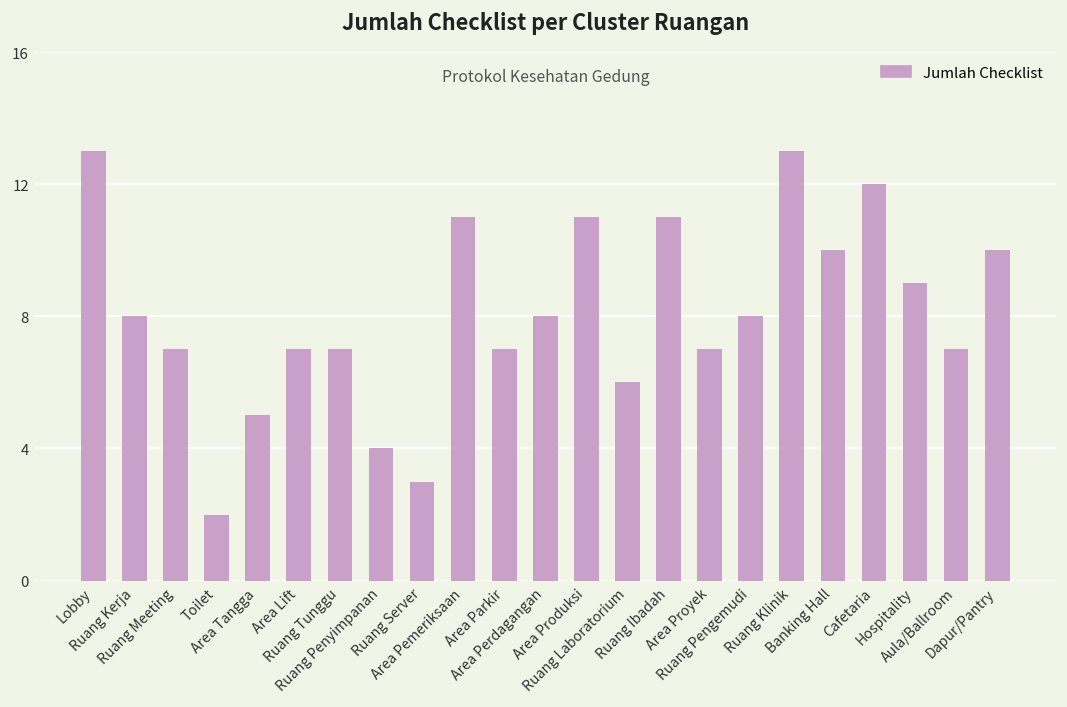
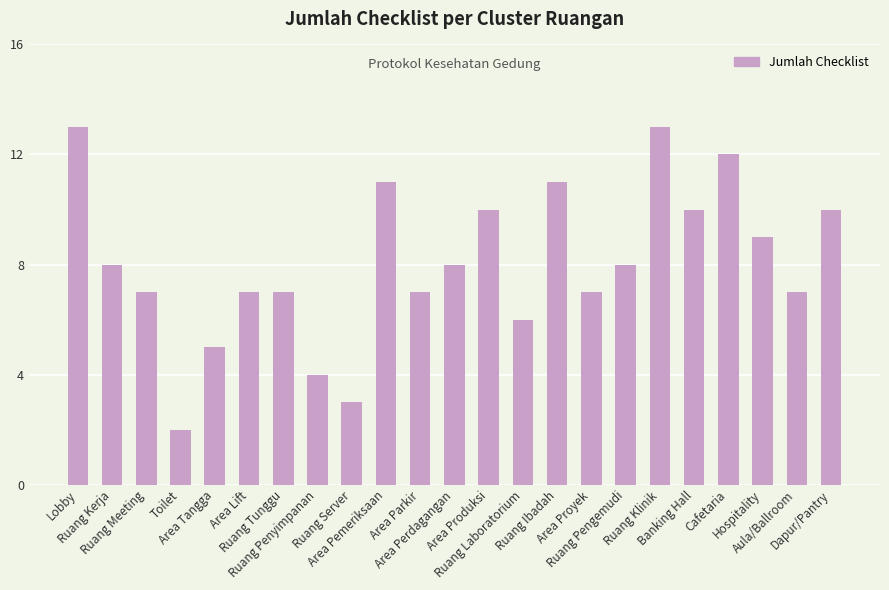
  {
    "Lobby": 13,
    "Ruang Kerja": 8,
    "Ruang Meeting": 7,
    "Toilet": 2,
    "Area Tangga": 5,
    "Area Lift": 7,
    "Ruang Tunggu": 7,
    "Ruang Penyimpanan": 4,
    "Ruang Server": 3,
    "Area Pemeriksaan": 11,
    "Area Parkir": 7,
    "Area Perdagangan": 8,
-   "Area Produksi": 11,
+   "Area Produksi": 10,
    "Ruang Laboratorium": 6,
    "Ruang Ibadah": 11,
    "Area Proyek": 7,
    "Ruang Pengemudi": 8,
    "Ruang Klinik": 13,
    "Banking Hall": 10,
    "Cafetaria": 12,
    "Hospitality": 9,
    "Aula/Ballroom": 7,
    "Dapur/Pantry": 10
  }
